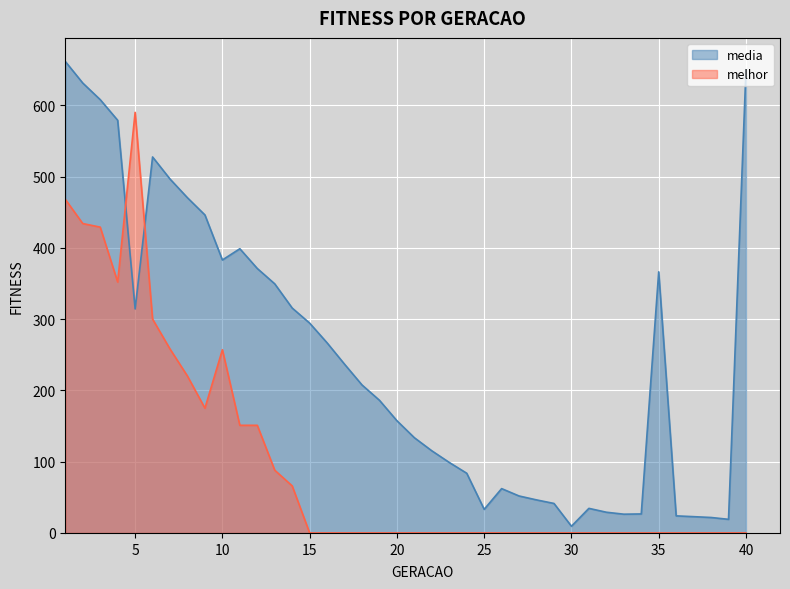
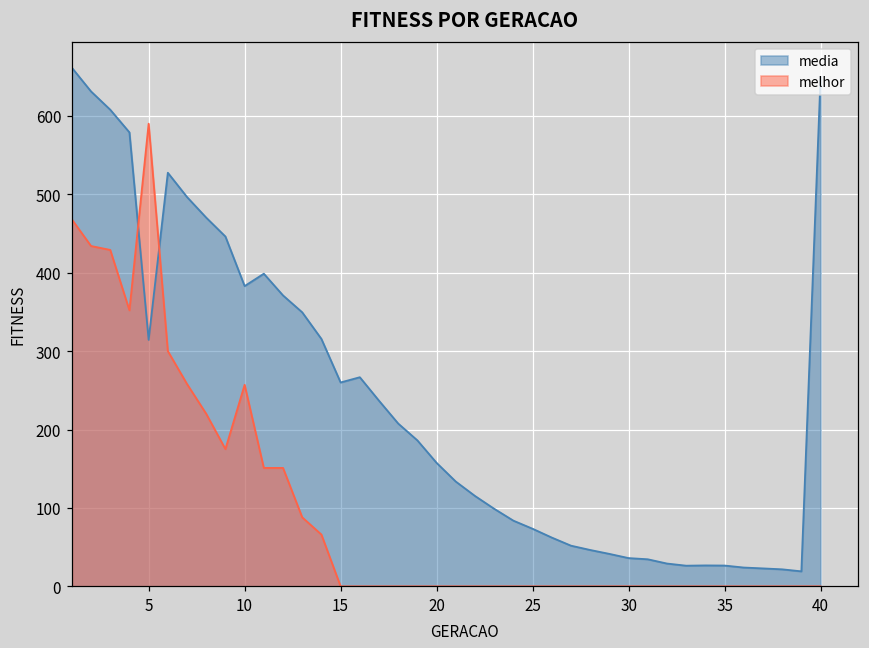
  {
    "media": {
      "5": 310,
      "10": 380,
-     "15": 290,
+     "15": 260,
      "20": 160,
-     "25": 30,
-     "30": 10,
-     "35": 370
+     "25": 70,
+     "30": 40,
+     "35": 30
    },
    "melhor": {
      "5": 590,
      "10": 260,
      "15": 0,
      "20": 0,
      "25": 0,
      "30": 0,
      "35": 0,
      "40": 0
    }
  }
